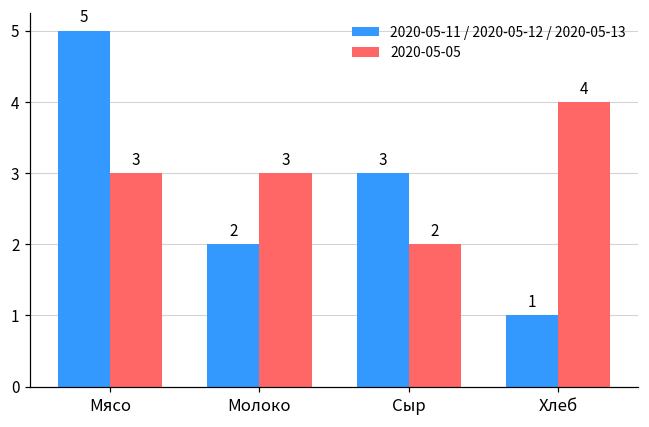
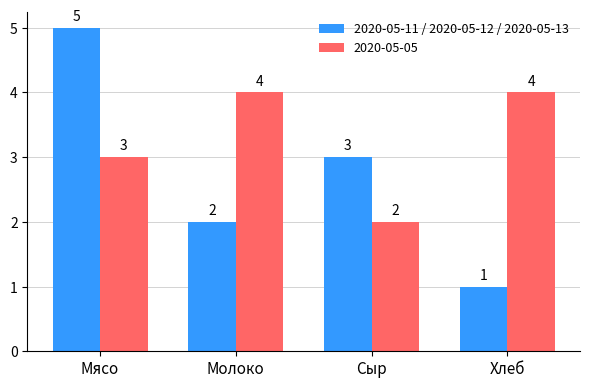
  {
    "2020-05-11 / 2020-05-12 / 2020-05-13": {
      "Мясо": 5,
      "Молоко": 2,
      "Сыр": 3,
      "Хлеб": 1
    },
    "2020-05-05": {
      "Мясо": 3,
-     "Молоко": 3,
+     "Молоко": 4,
      "Сыр": 2,
      "Хлеб": 4
    }
  }
